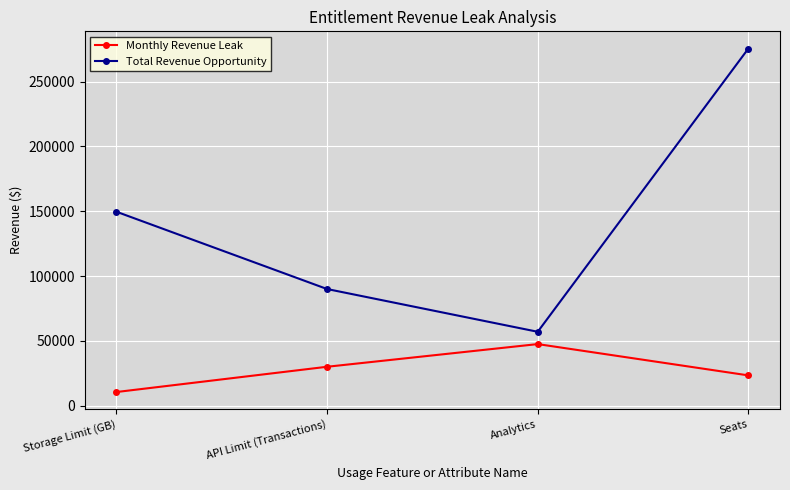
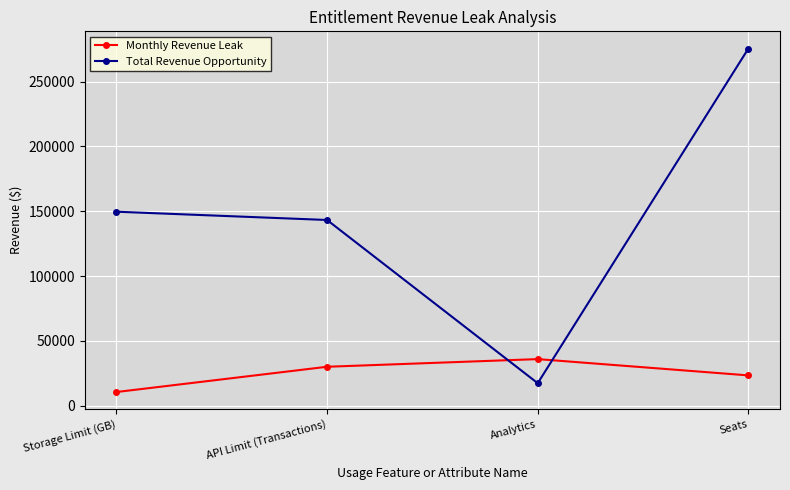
  {
    "Monthly Revenue Leak": {
      "Storage Limit (GB)": 11000,
      "API Limit (Transactions)": 30000,
-     "Analytics": 48000,
+     "Analytics": 36000,
      "Seats": 23000
    },
    "Total Revenue Opportunity": {
      "Storage Limit (GB)": 150000,
-     "API Limit (Transactions)": 90000,
-     "Analytics": 57000,
+     "API Limit (Transactions)": 143000,
+     "Analytics": 17000,
      "Seats": 276000
    }
  }
